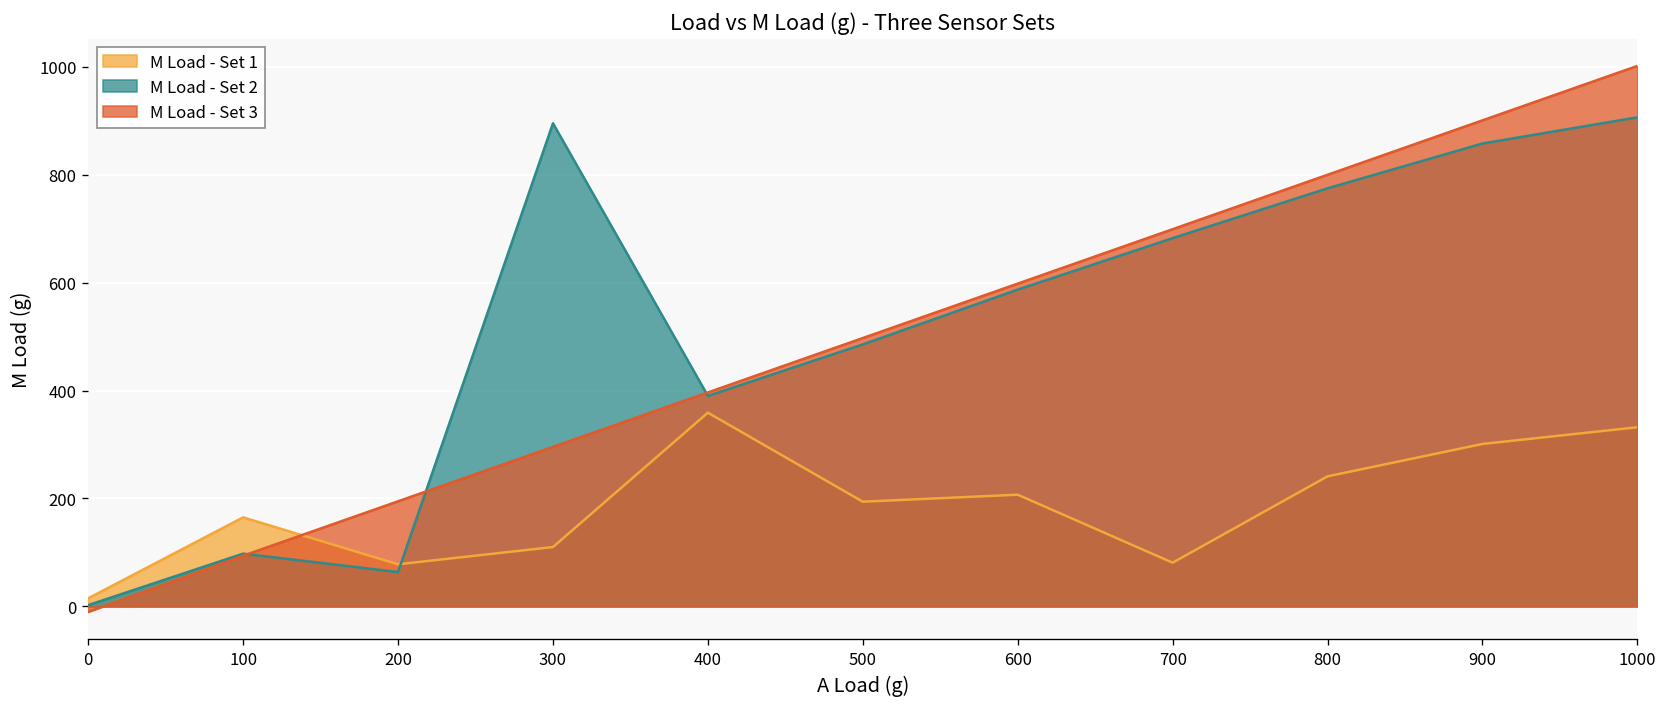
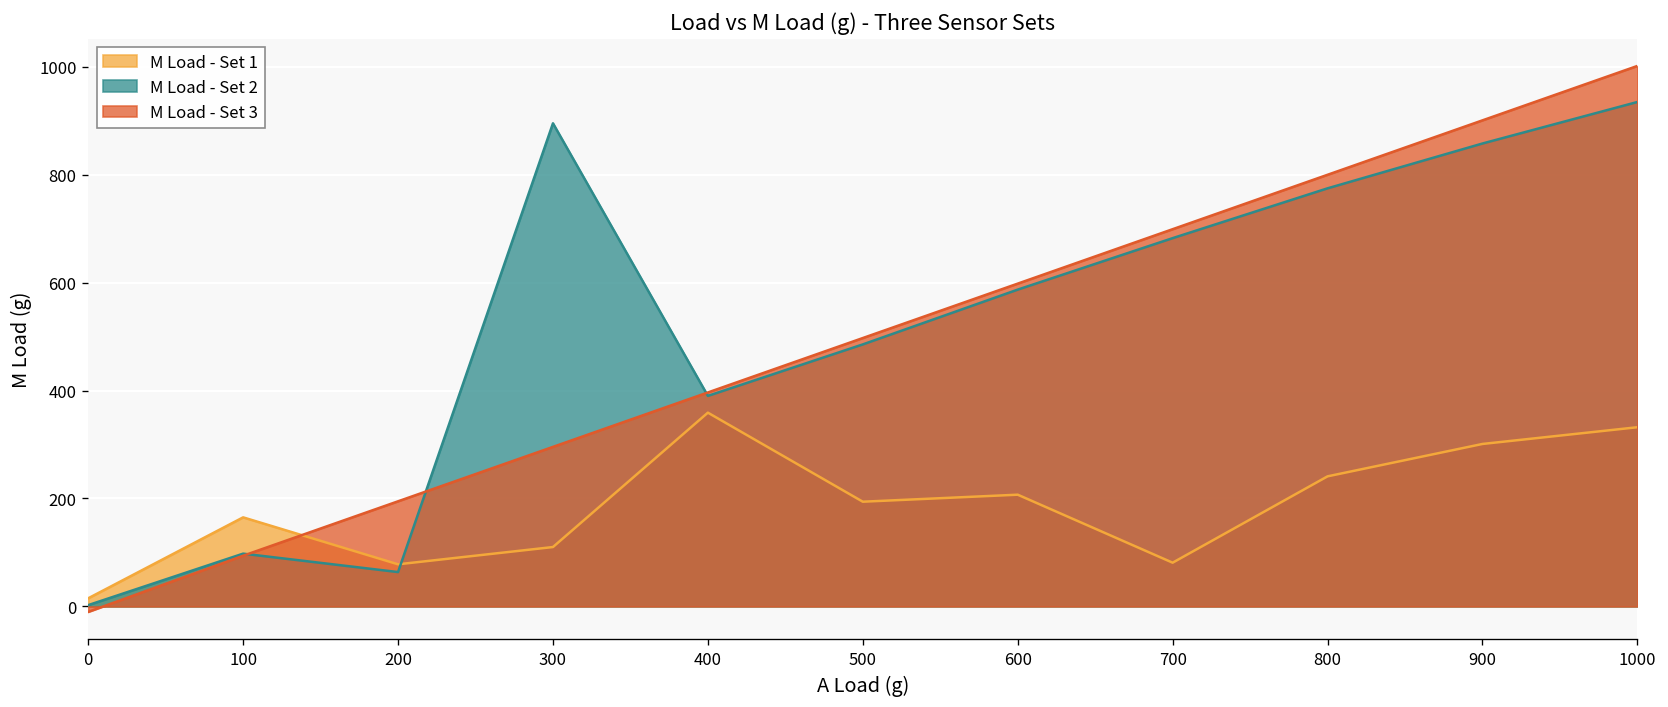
  {
    "M Load - Set 1": {
      "0": 20,
      "100": 170,
      "200": 80,
      "300": 110,
      "400": 360,
      "500": 190,
      "600": 210,
      "700": 80,
      "800": 240,
      "900": 300,
      "1000": 330
    },
    "M Load - Set 2": {
      "200": 60,
      "300": 900,
      "400": 390,
      "500": 490,
      "600": 590,
      "700": 680,
      "800": 770,
      "900": 860,
-     "1000": 910
+     "1000": 930
    }
  }
